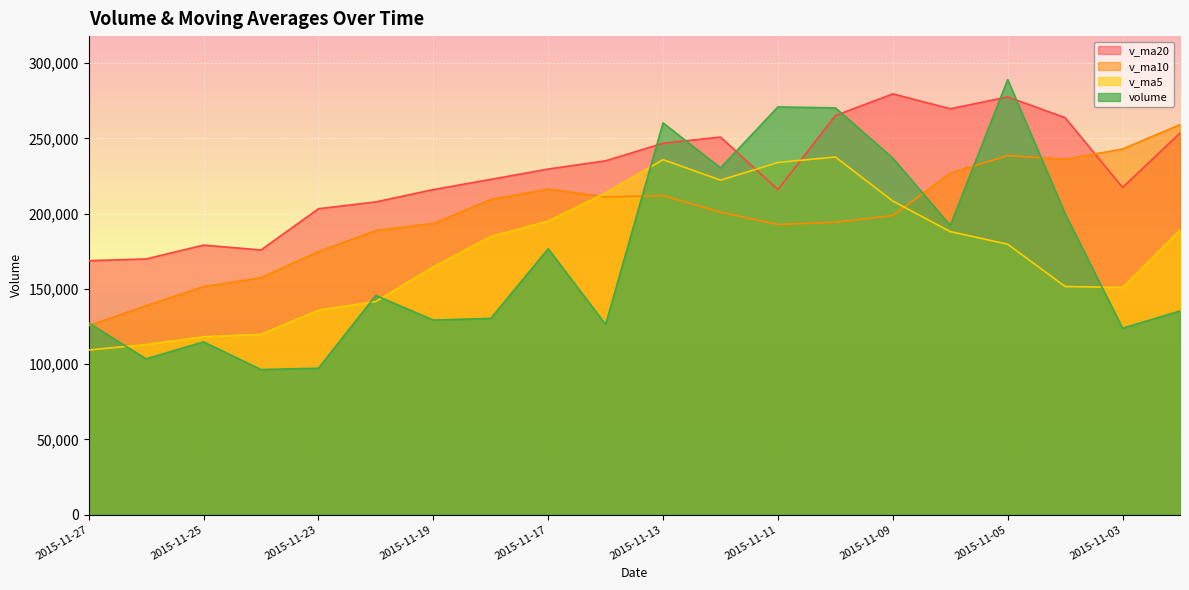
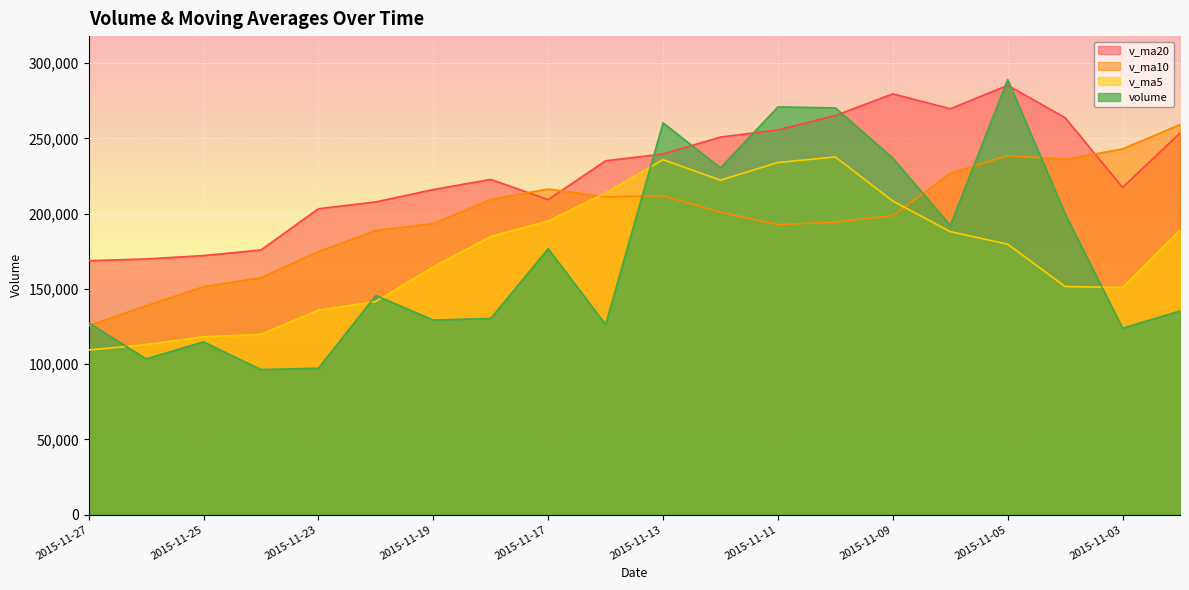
  {
    "v_ma20": {
      "2015-11-27": "169,000",
-     "2015-11-25": "179,000",
+     "2015-11-25": "172,000",
      "2015-11-23": "203,000",
      "2015-11-19": "216,000",
-     "2015-11-17": "230,000",
-     "2015-11-13": "247,000",
-     "2015-11-11": "216,000",
+     "2015-11-17": "209,000",
+     "2015-11-13": "240,000",
+     "2015-11-11": "256,000",
      "2015-11-09": "280,000",
-     "2015-11-05": "278,000",
+     "2015-11-05": "285,000",
      "2015-11-03": "217,000"
    },
    "volume": {
      "2015-11-27": "127,000",
      "2015-11-25": "115,000",
      "2015-11-23": "97,000",
      "2015-11-19": "129,000",
      "2015-11-17": "177,000",
      "2015-11-13": "260,000",
      "2015-11-11": "271,000",
      "2015-11-09": "237,000",
      "2015-11-05": "289,000",
      "2015-11-03": "124,000"
    }
  }
